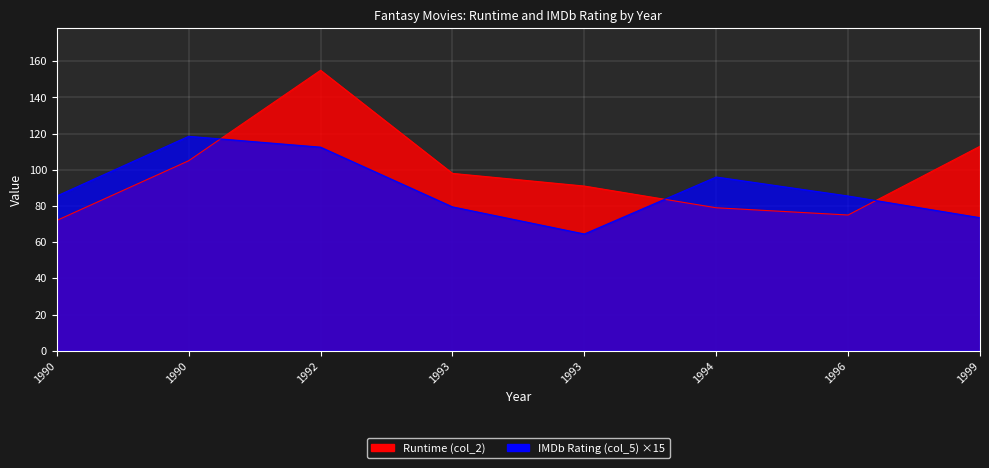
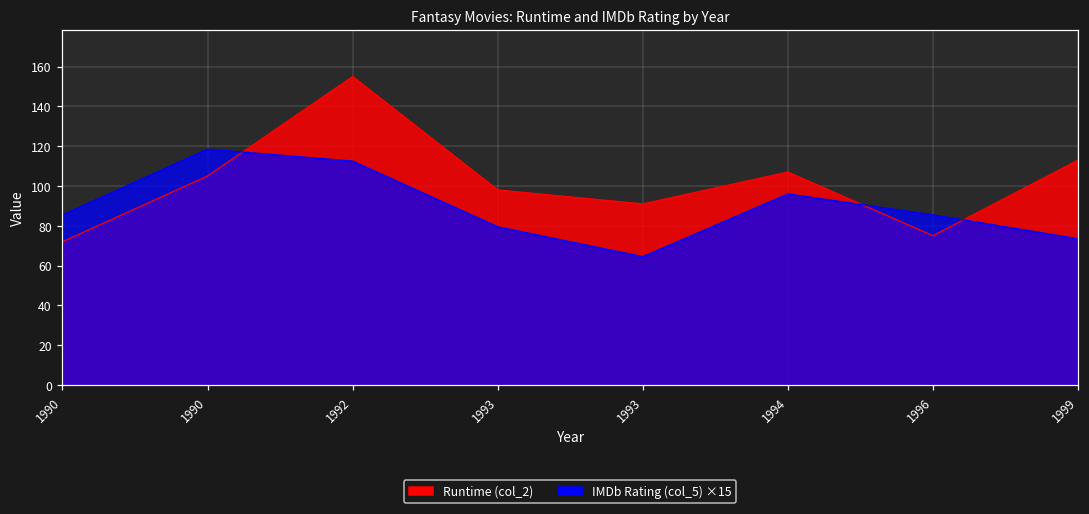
  {
    "Runtime (col_2)": {
      "1992": 155,
-     "1994": 79,
+     "1994": 107,
      "1996": 75,
      "1999": 113
    }
  }
